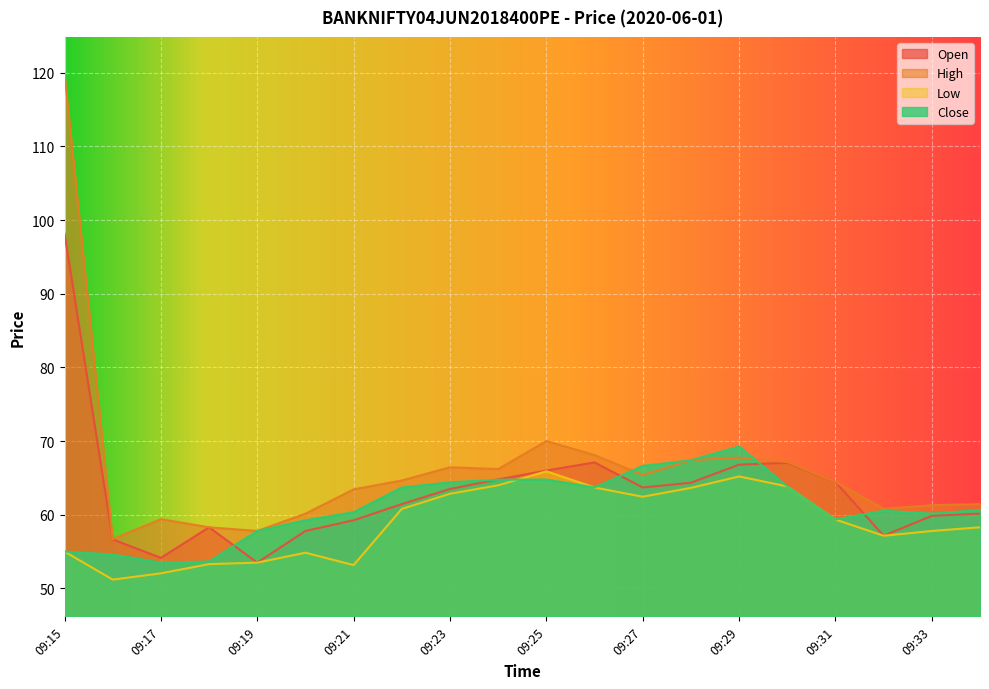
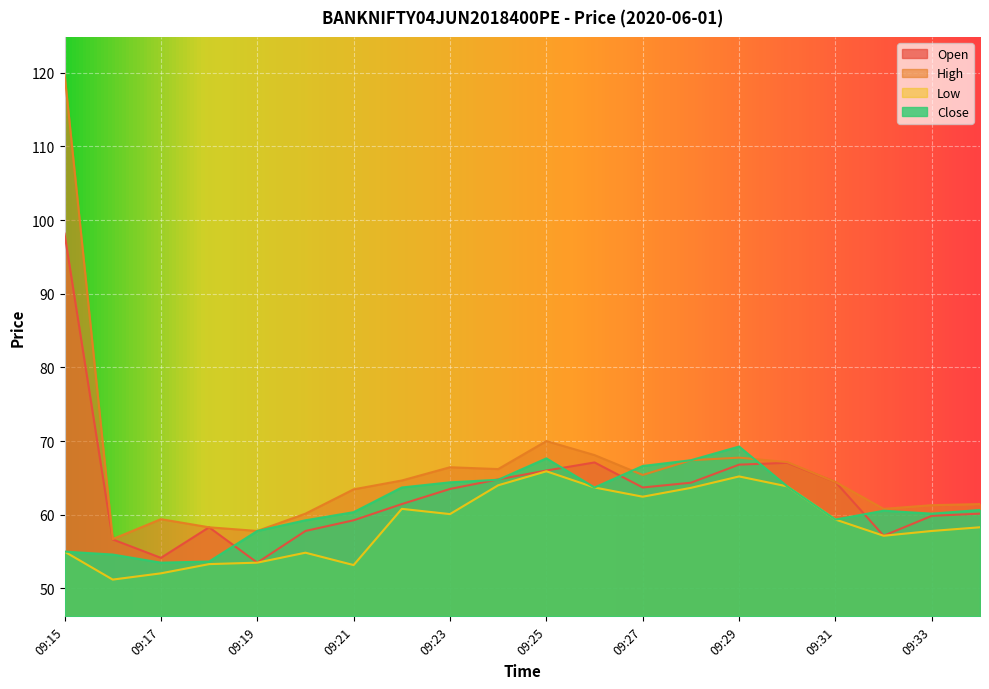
  {
    "Low": {
      "09:17": 52,
      "09:21": 53,
-     "09:23": 63,
+     "09:23": 60,
      "09:27": 62,
      "09:29": 65,
      "09:33": 58
    },
    "Close": {
      "09:17": 54,
      "09:21": 60,
      "09:23": 64,
-     "09:25": 65,
+     "09:25": 68,
      "09:27": 67,
      "09:29": 69
    }
  }
